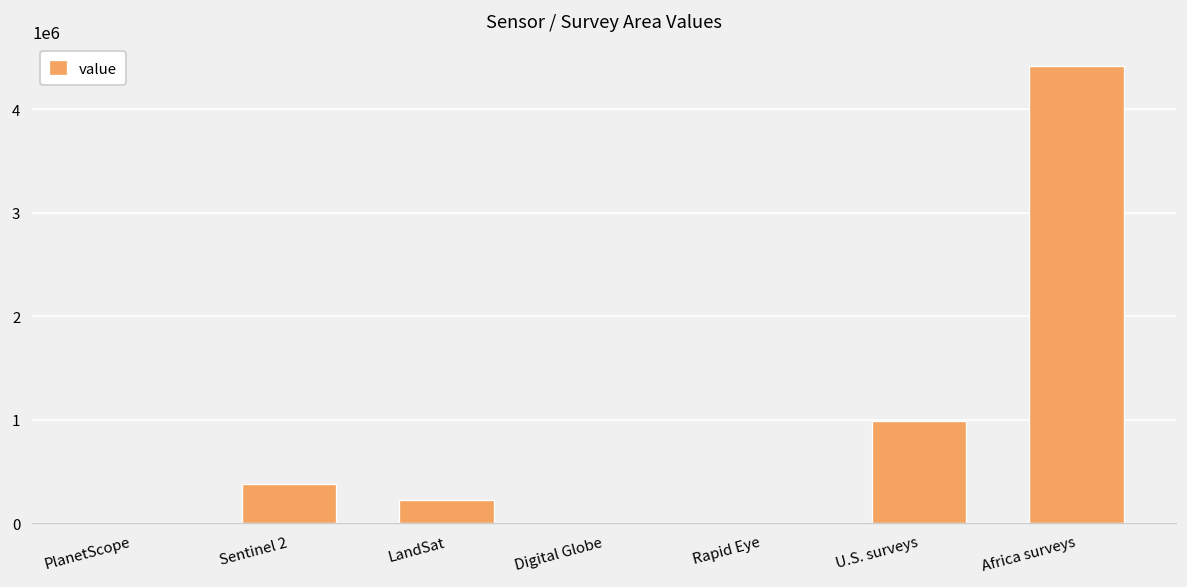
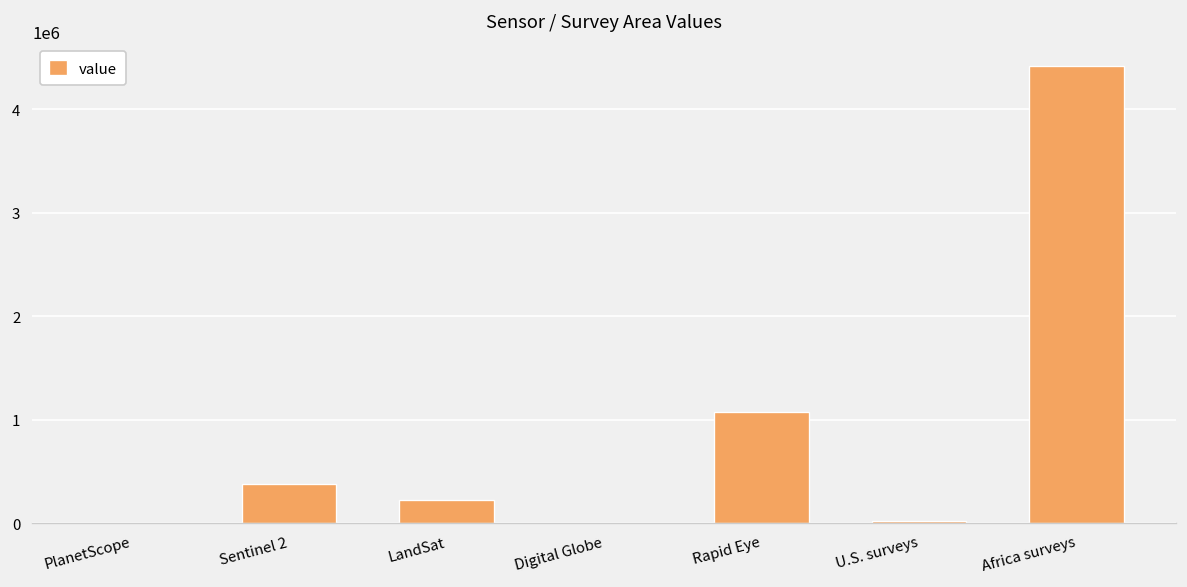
  {
    "Sentinel 2": 400000,
    "LandSat": 200000,
-   "Rapid Eye": 0,
-   "U.S. surveys": 1000000,
+   "Rapid Eye": 1100000,
+   "U.S. surveys": 0,
    "Africa surveys": 4400000
  }
